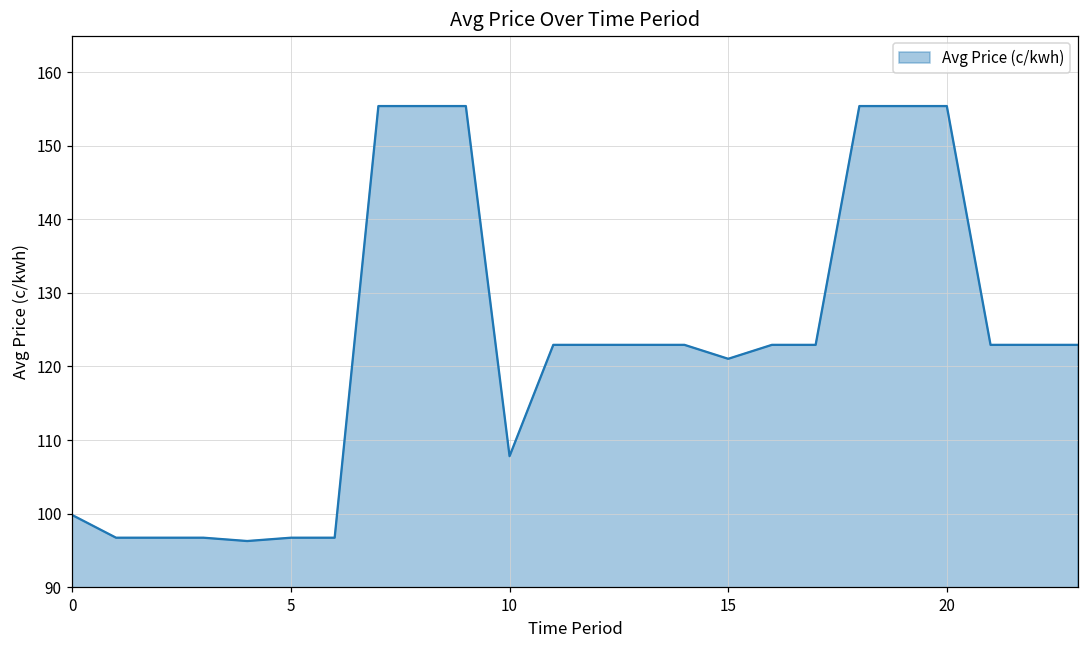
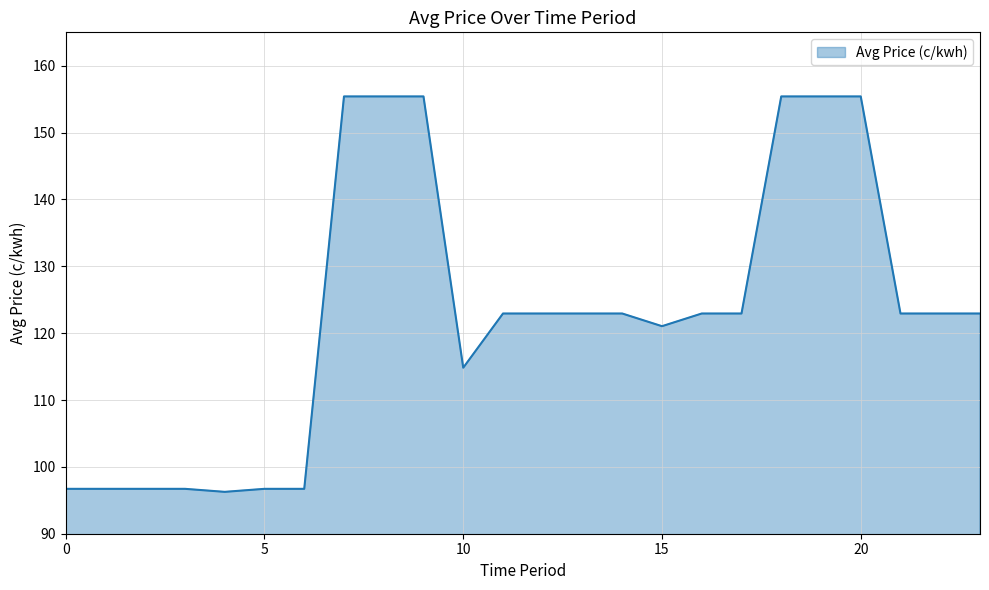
  {
-   "0": 100,
+   "0": 97,
    "5": 97,
-   "10": 108,
+   "10": 115,
    "15": 121,
    "20": 155
  }
